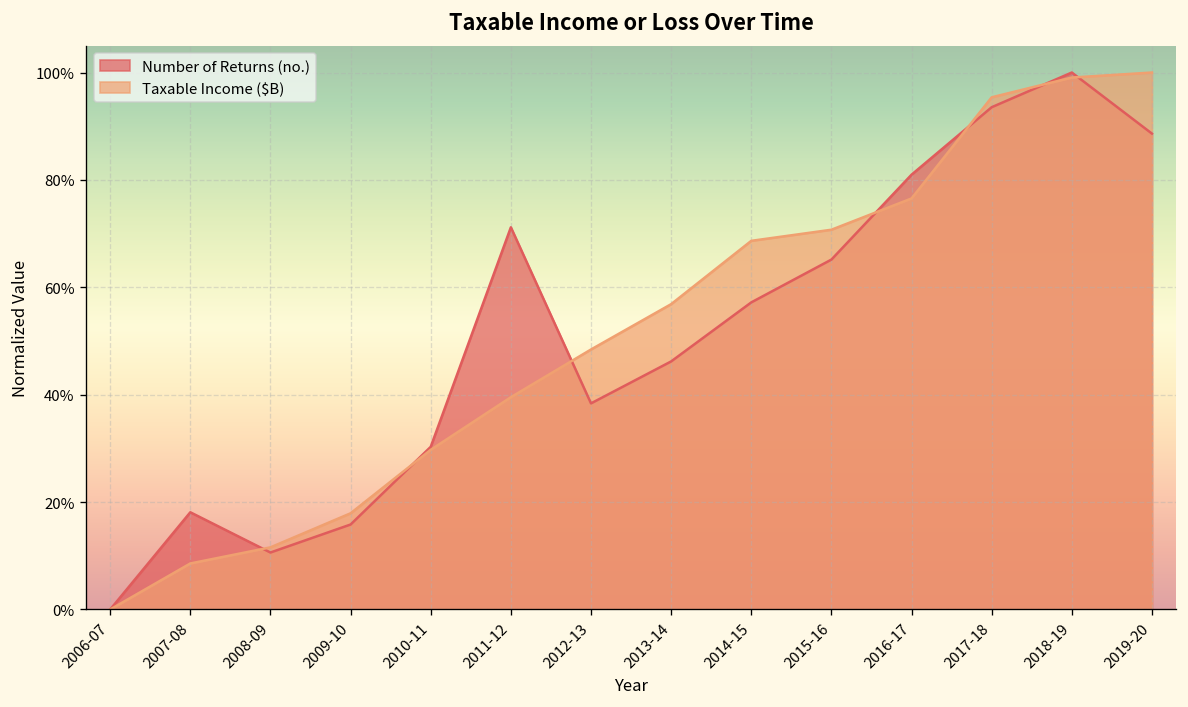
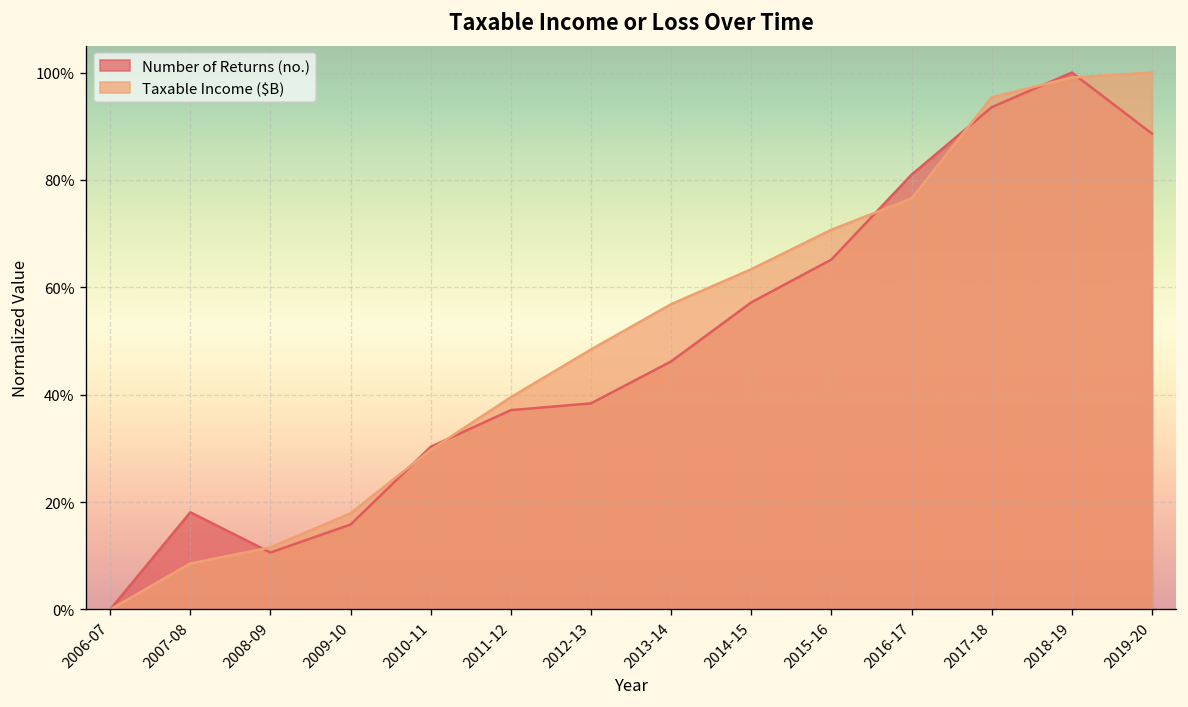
  {
    "Number of Returns (no.)": {
      "2007-08": "18%",
      "2008-09": "11%",
      "2009-10": "16%",
-     "2011-12": "71%",
+     "2011-12": "37%",
      "2012-13": "38%",
      "2013-14": "46%",
      "2014-15": "57%",
      "2015-16": "65%",
      "2016-17": "81%",
      "2017-18": "94%",
      "2018-19": "100%",
      "2019-20": "89%"
    },
    "Taxable Income ($B)": {
      "2007-08": "9%",
      "2008-09": "12%",
      "2009-10": "18%",
      "2011-12": "40%",
      "2012-13": "48%",
      "2013-14": "57%",
-     "2014-15": "69%",
+     "2014-15": "63%",
      "2015-16": "71%",
      "2016-17": "77%",
      "2017-18": "95%",
      "2018-19": "99%",
      "2019-20": "100%"
    }
  }
